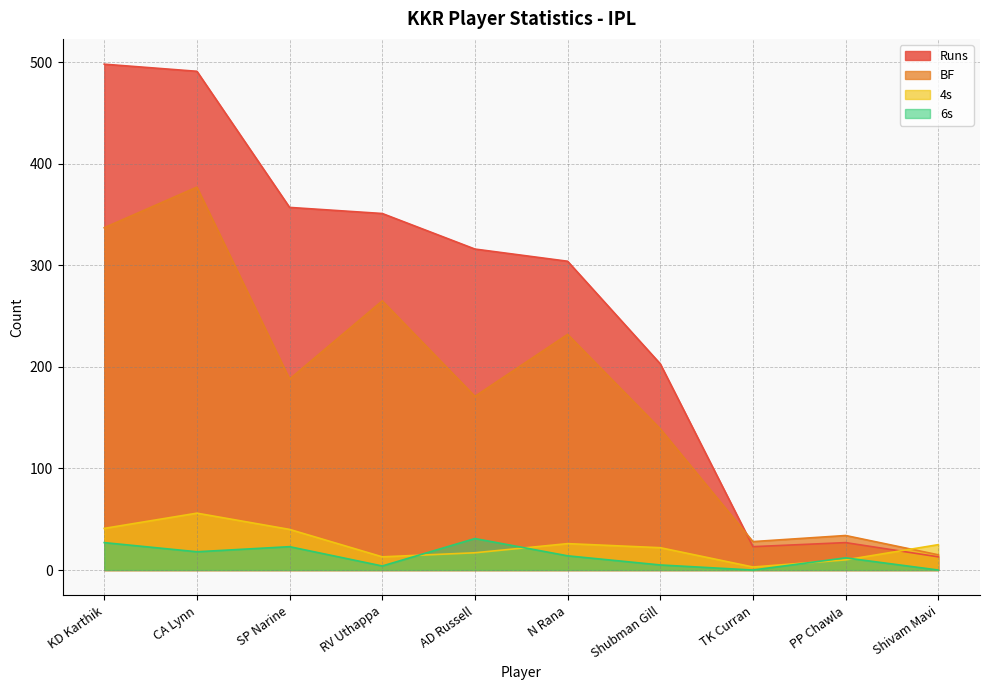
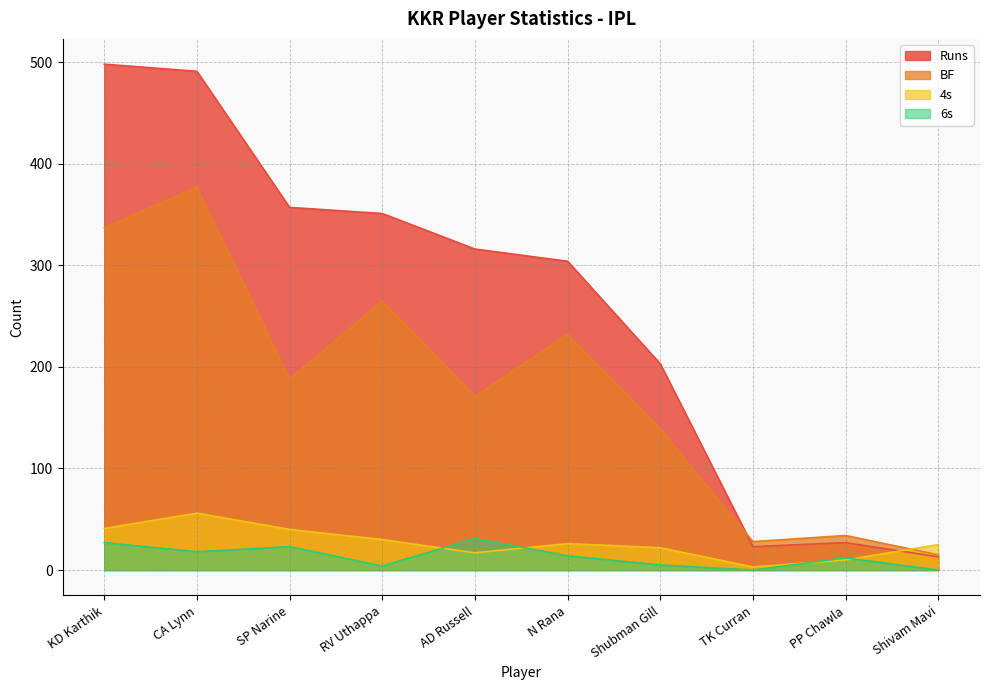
  {
    "4s": {
      "KD Karthik": 41,
      "CA Lynn": 56,
      "SP Narine": 40,
-     "RV Uthappa": 13,
+     "RV Uthappa": 30,
      "AD Russell": 17,
      "N Rana": 26,
      "Shubman Gill": 22,
      "TK Curran": 3,
      "Shivam Mavi": 25
    },
    "6s": {
      "KD Karthik": 27,
      "CA Lynn": 18,
      "SP Narine": 23,
      "RV Uthappa": 4,
      "AD Russell": 31,
      "N Rana": 14,
      "Shubman Gill": 5,
      "TK Curran": 0,
      "Shivam Mavi": 0
    }
  }
